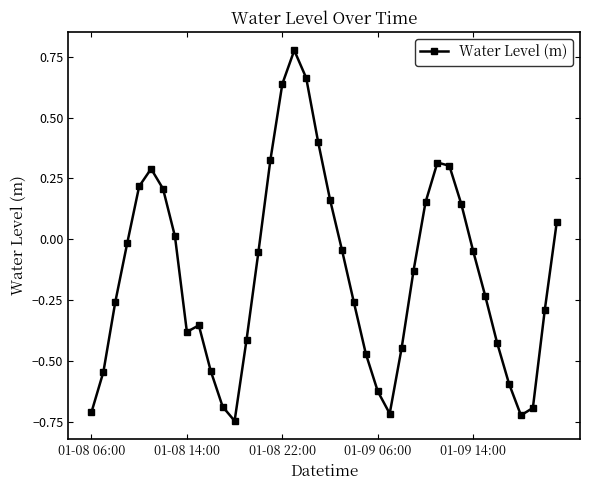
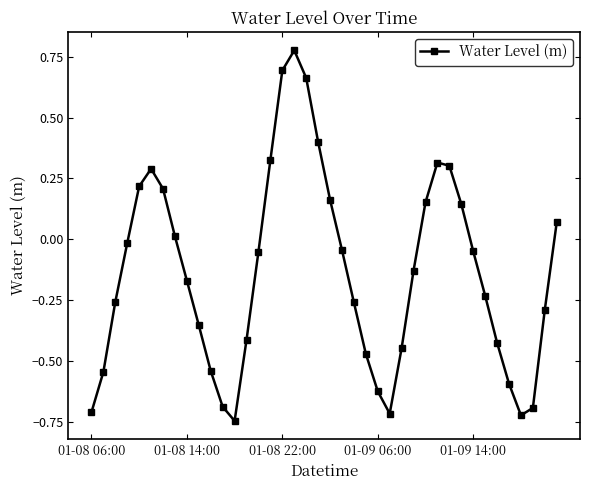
  {
    "01-08 06:00": -0.71,
-   "01-08 14:00": -0.38,
-   "01-08 22:00": 0.64,
+   "01-08 14:00": -0.17,
+   "01-08 22:00": 0.69,
    "01-09 06:00": -0.62,
    "01-09 14:00": -0.05
  }
